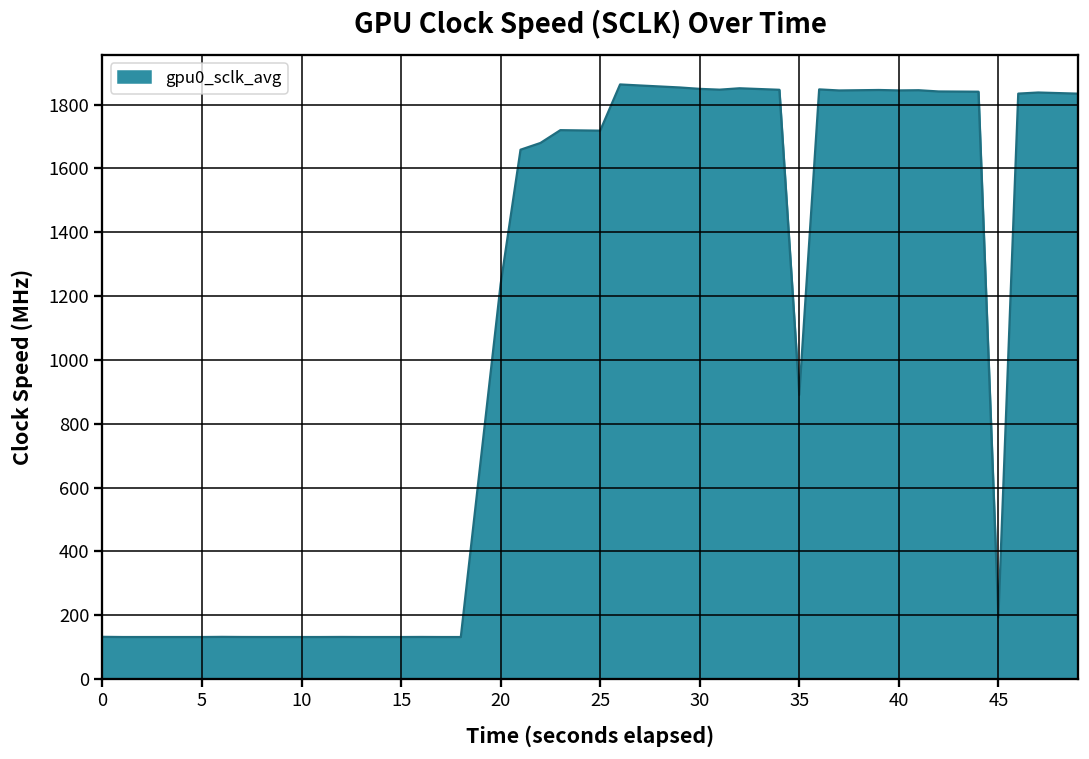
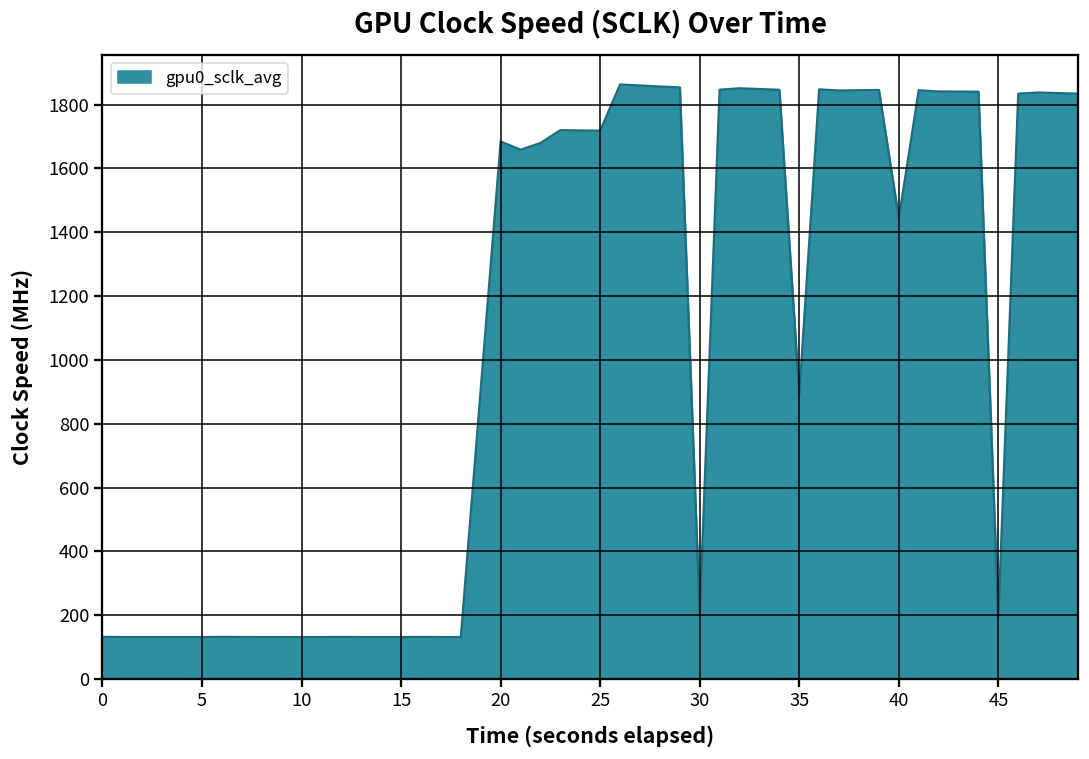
  {
    "0": 130,
    "5": 130,
    "10": 130,
    "15": 130,
-   "20": 1240,
+   "20": 1680,
    "25": 1720,
-   "30": 1850,
+   "30": 200,
    "35": 890,
-   "40": 1840,
+   "40": 1440,
    "45": 190
  }
